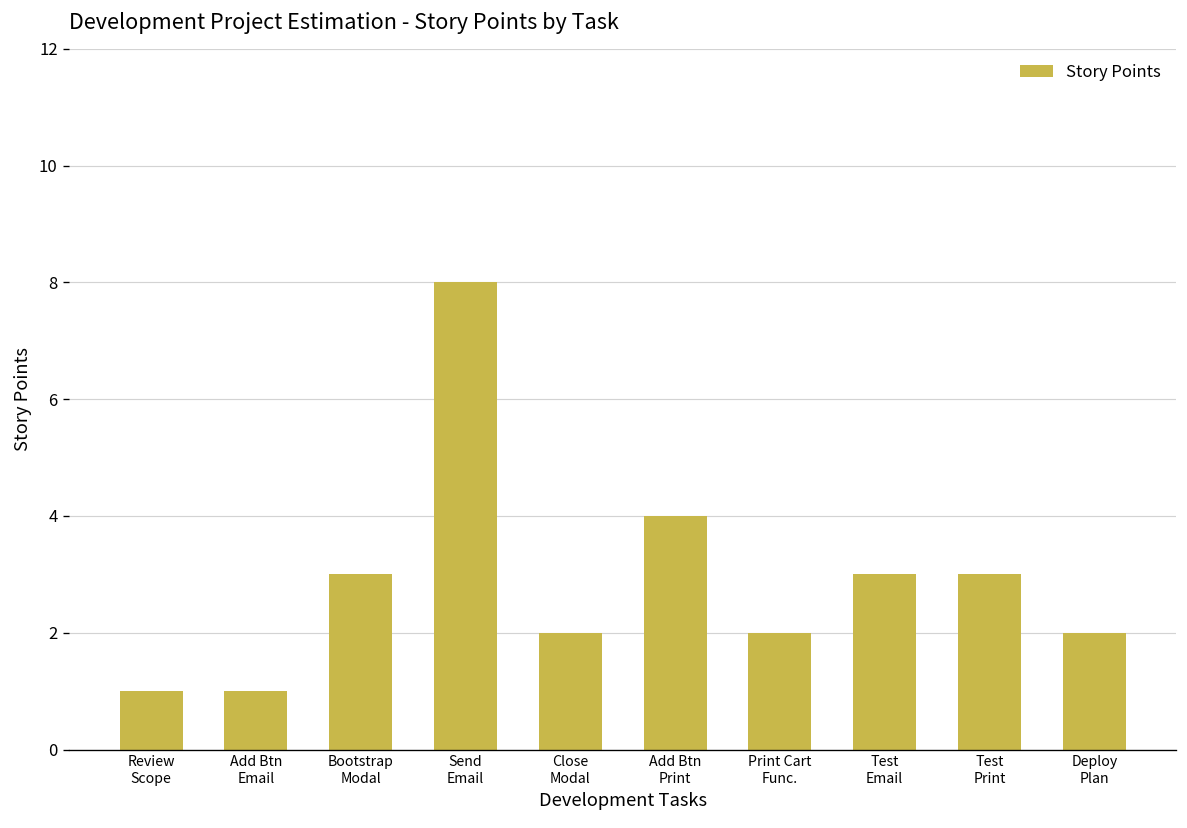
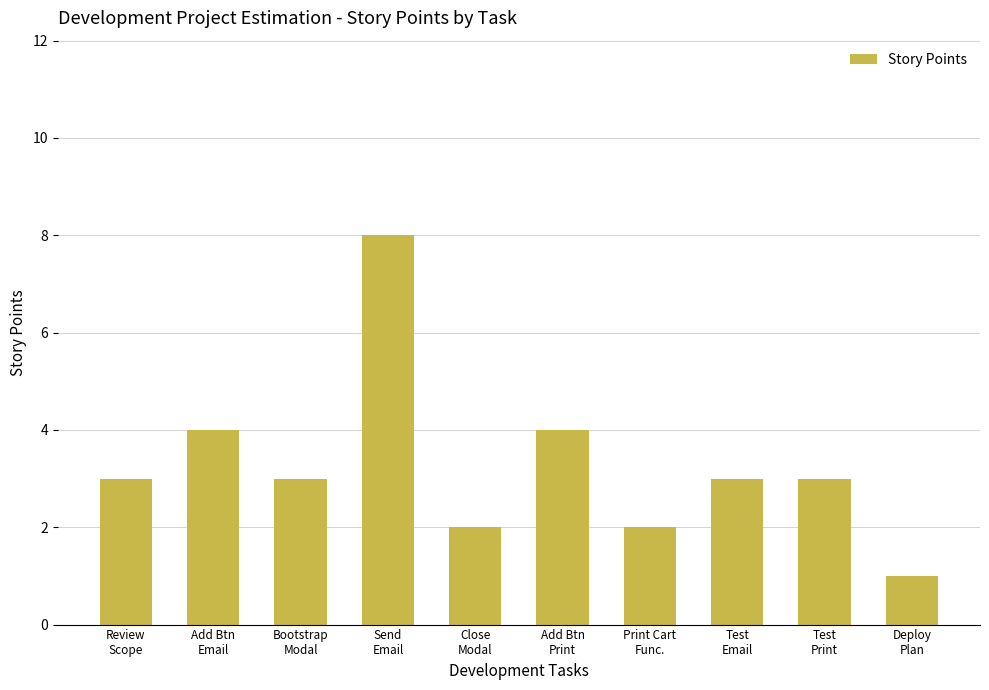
  {
-   "Review Scope": 1,
-   "Add Btn Email": 1,
+   "Review Scope": 3,
+   "Add Btn Email": 4,
    "Bootstrap Modal": 3,
    "Send Email": 8,
    "Close Modal": 2,
    "Add Btn Print": 4,
    "Print Cart Func.": 2,
    "Test Email": 3,
    "Test Print": 3,
-   "Deploy Plan": 2
+   "Deploy Plan": 1
  }
